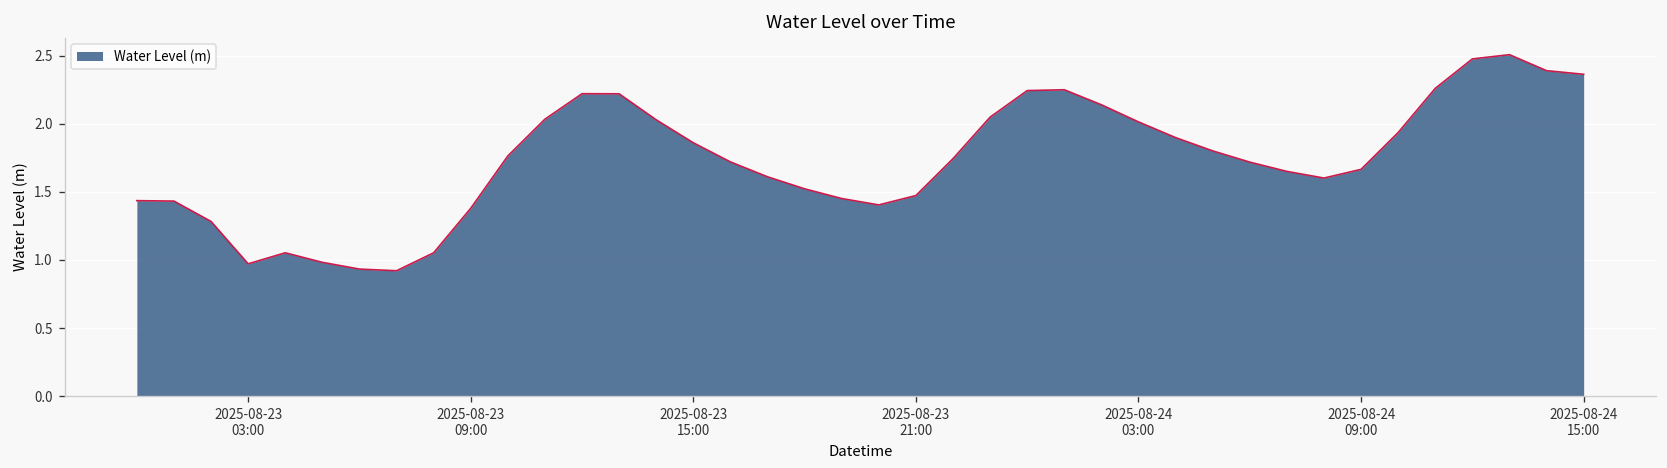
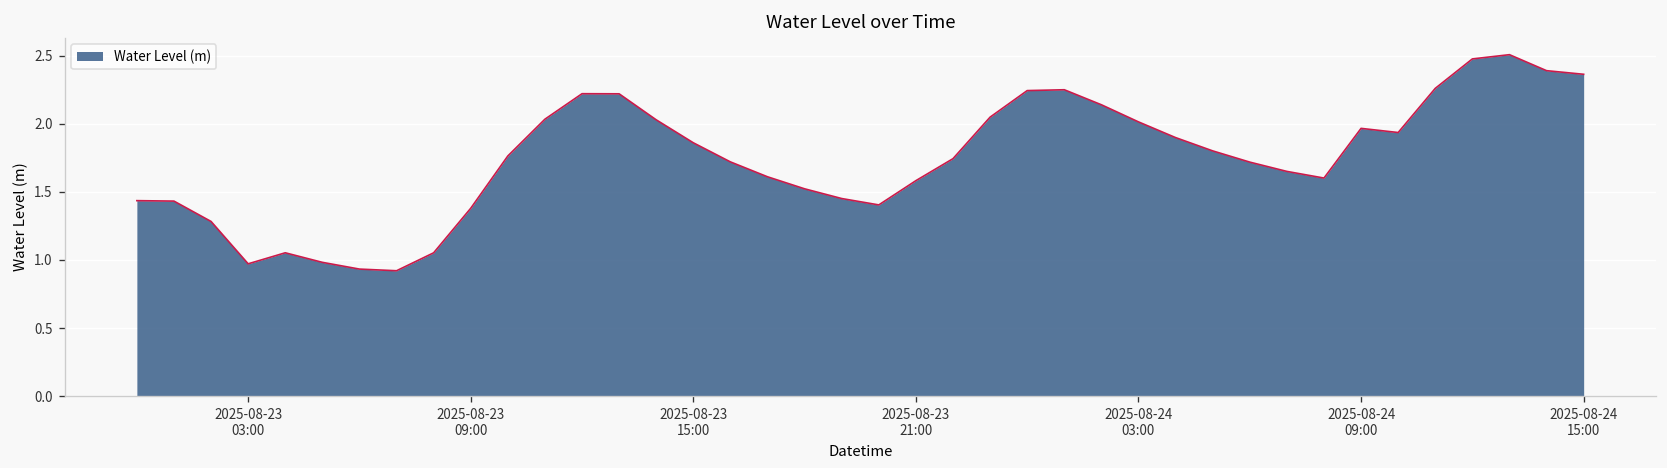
  {
    "2025-08-23 03:00": 0.97,
    "2025-08-23 09:00": 1.38,
    "2025-08-23 15:00": 1.86,
-   "2025-08-23 21:00": 1.47,
+   "2025-08-23 21:00": 1.58,
    "2025-08-24 03:00": 2.01,
-   "2025-08-24 09:00": 1.67,
+   "2025-08-24 09:00": 1.97,
    "2025-08-24 15:00": 2.36
  }
